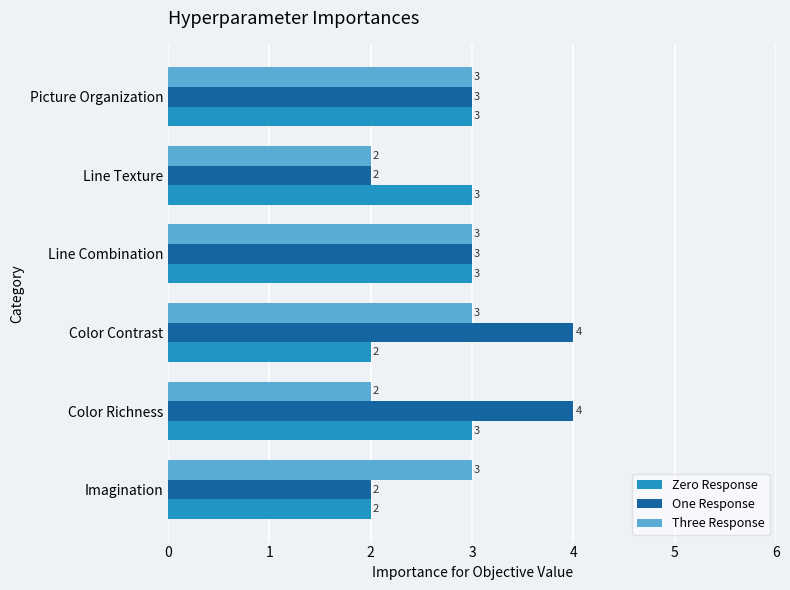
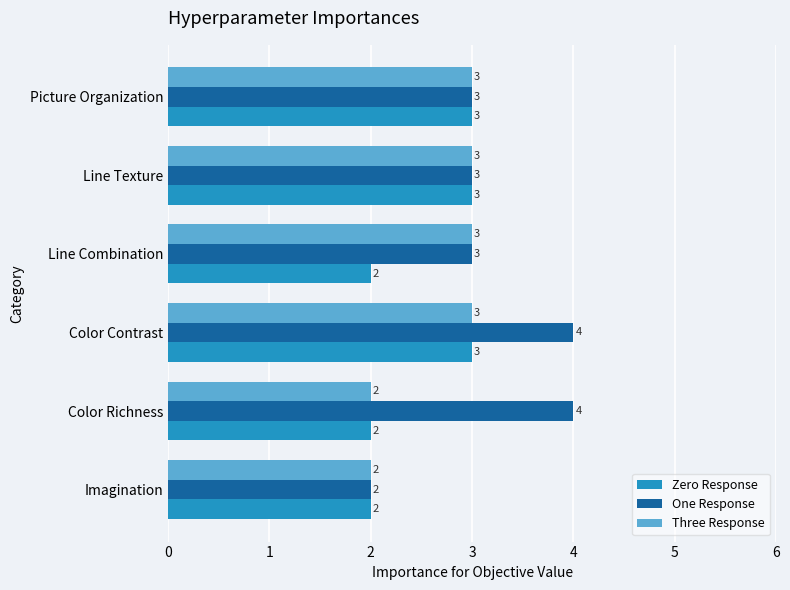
  {
    "Zero Response": {
      "Picture Organization": 3,
      "Line Texture": 3,
-     "Line Combination": 3,
-     "Color Contrast": 2,
-     "Color Richness": 3,
+     "Line Combination": 2,
+     "Color Contrast": 3,
+     "Color Richness": 2,
      "Imagination": 2
    },
    "One Response": {
      "Picture Organization": 3,
-     "Line Texture": 2,
+     "Line Texture": 3,
      "Line Combination": 3,
      "Color Contrast": 4,
      "Color Richness": 4,
      "Imagination": 2
    },
    "Three Response": {
      "Picture Organization": 3,
-     "Line Texture": 2,
+     "Line Texture": 3,
      "Line Combination": 3,
      "Color Contrast": 3,
      "Color Richness": 2,
-     "Imagination": 3
+     "Imagination": 2
    }
  }
